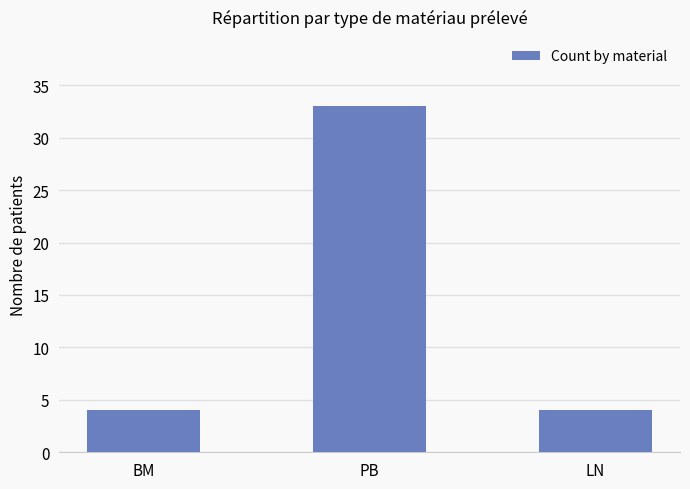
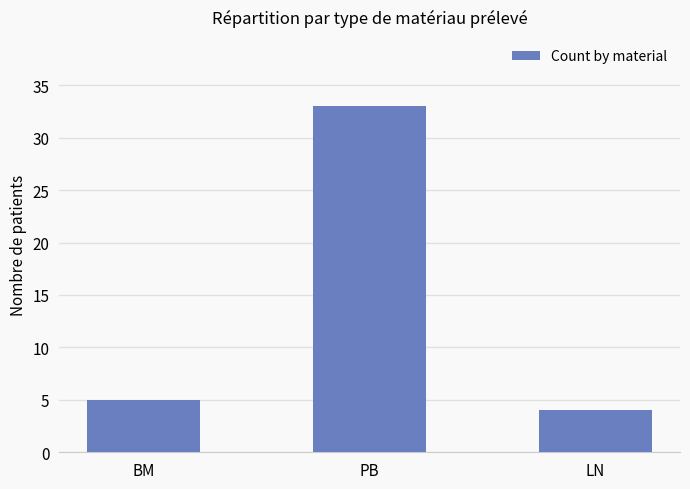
  {
-   "BM": 4,
+   "BM": 5,
    "PB": 33,
    "LN": 4
  }
